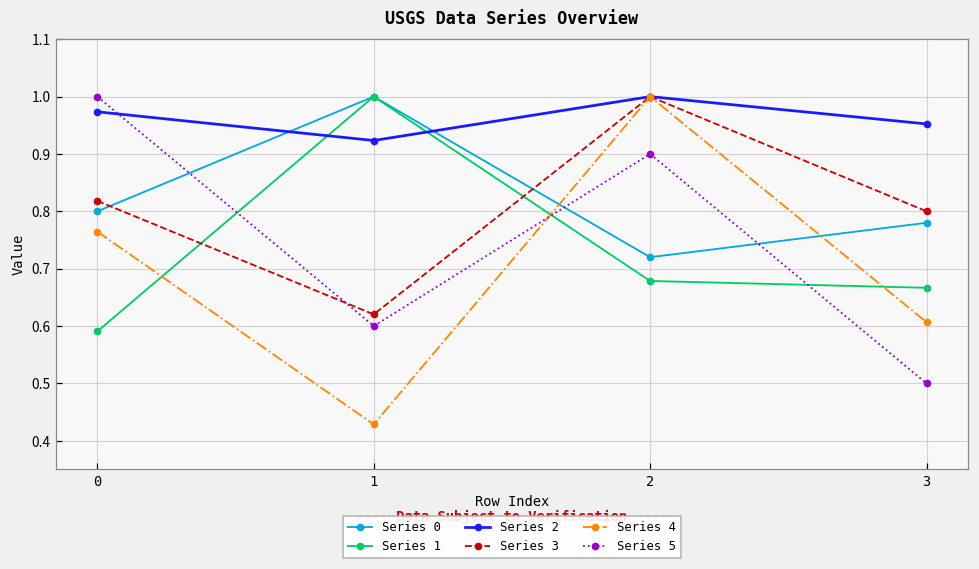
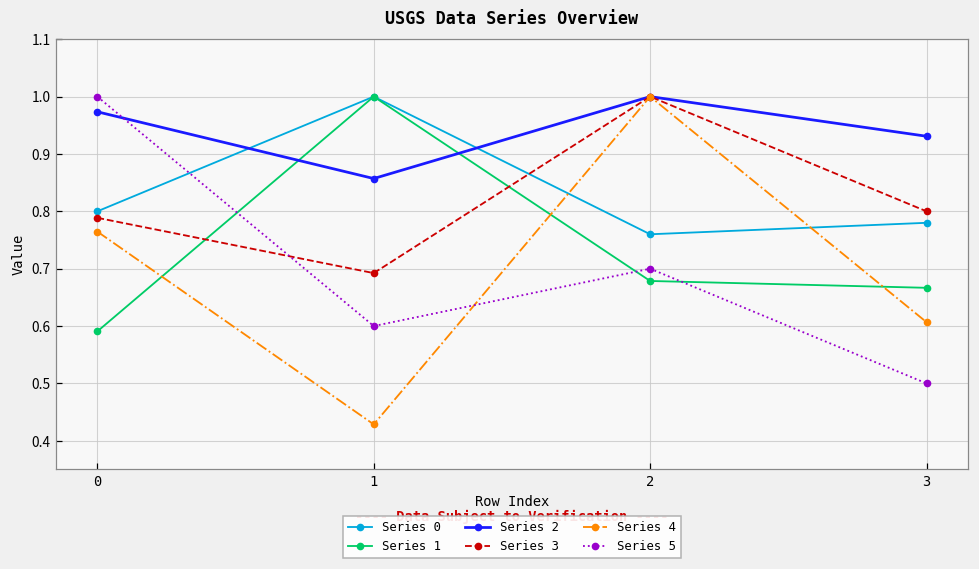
  {
    "Series 0": {
      "0": 0.80,
-     "2": 0.72,
+     "2": 0.76,
      "3": 0.78
    },
    "Series 1": {
      "0": 0.59,
      "2": 0.68,
      "3": 0.67
    },
    "Series 2": {
      "0": 0.97,
-     "1": 0.92,
-     "3": 0.95
+     "1": 0.86,
+     "3": 0.93
    },
    "Series 3": {
-     "0": 0.82,
-     "1": 0.62,
+     "0": 0.79,
+     "1": 0.69,
      "3": 0.80
    },
    "Series 4": {
      "0": 0.76,
      "1": 0.43,
      "3": 0.61
    },
    "Series 5": {
      "0": 1.0,
      "1": 0.6,
-     "2": 0.9,
+     "2": 0.7,
      "3": 0.5
    }
  }
